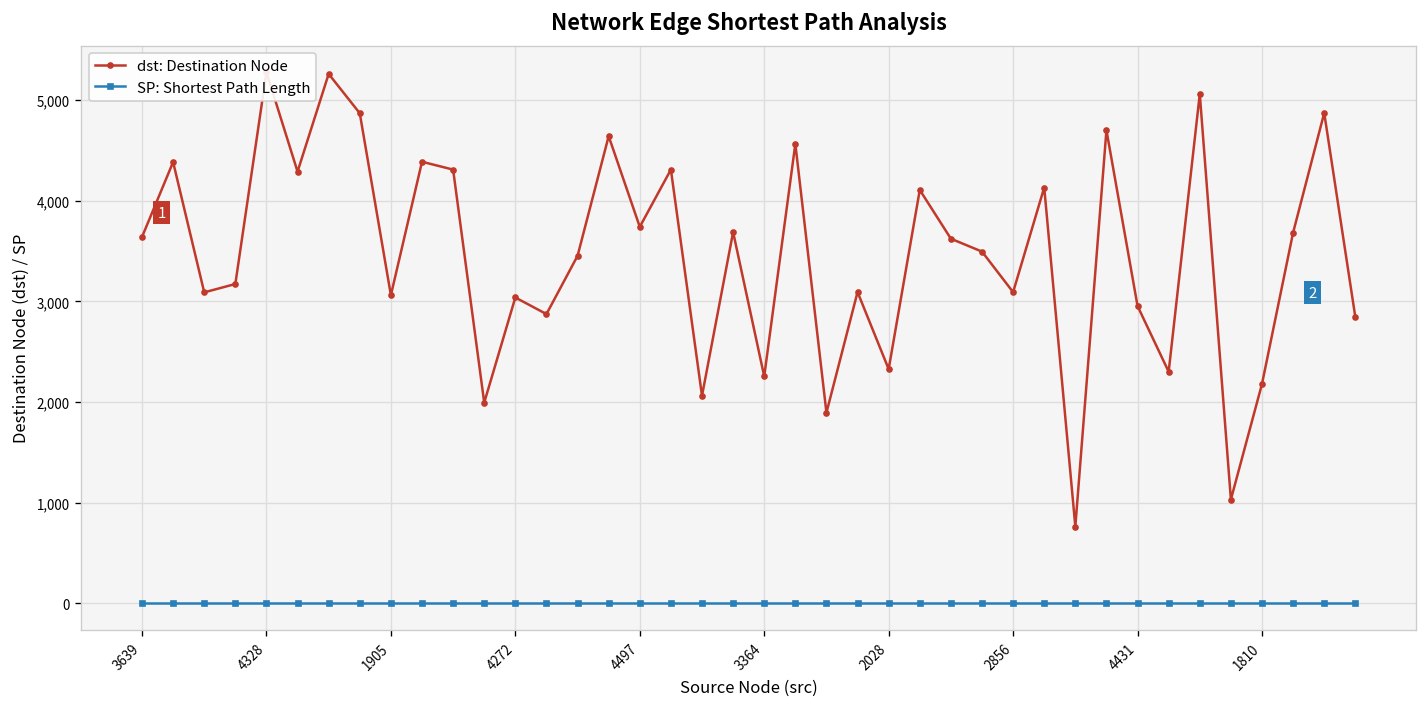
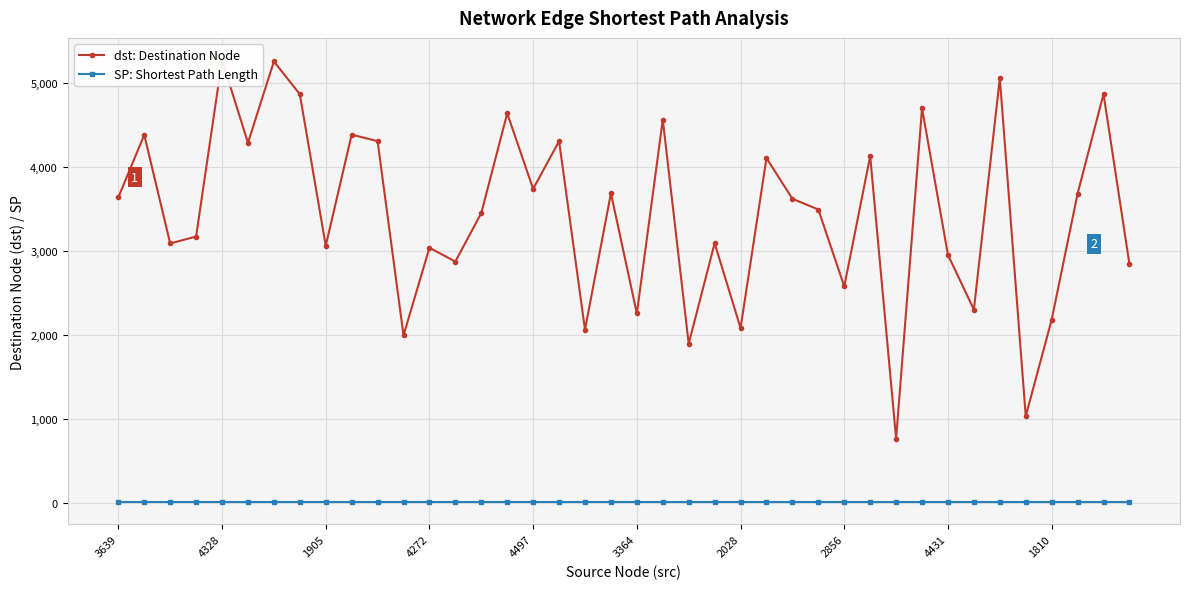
  {
    "dst: Destination Node": {
      "1905": "3,100",
      "4272": "3,000",
      "4497": "3,700",
      "3364": "2,300",
-     "2028": "2,300",
-     "2856": "3,100",
+     "2028": "2,100",
+     "2856": "2,600",
      "4431": "3,000",
      "1810": "2,200"
    },
    "SP: Shortest Path Length": {
      "3639": "0",
      "4328": "0",
      "1905": "0",
      "4272": "0",
      "4497": "0",
      "3364": "0",
      "2028": "0",
      "2856": "0",
      "4431": "0",
      "1810": "0"
    }
  }
